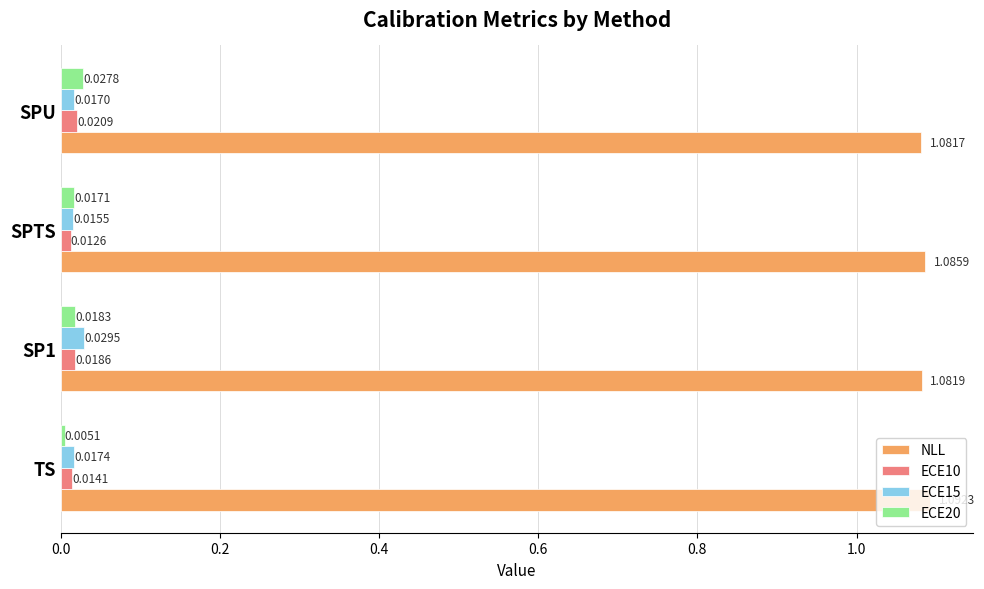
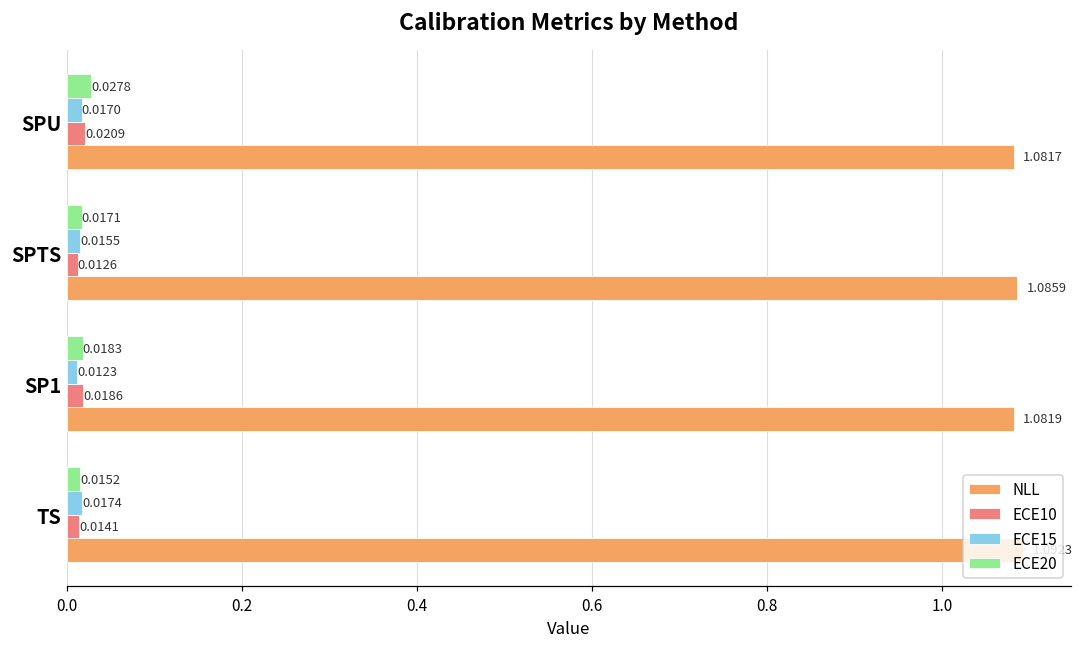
  {
    "ECE15": {
      "SPU": 0.0170,
      "SPTS": 0.0155,
-     "SP1": 0.0295,
+     "SP1": 0.0123,
      "TS": 0.0174
    },
    "ECE20": {
      "SPU": 0.0278,
      "SPTS": 0.0171,
      "SP1": 0.0183,
-     "TS": 0.0051
+     "TS": 0.0152
    }
  }
